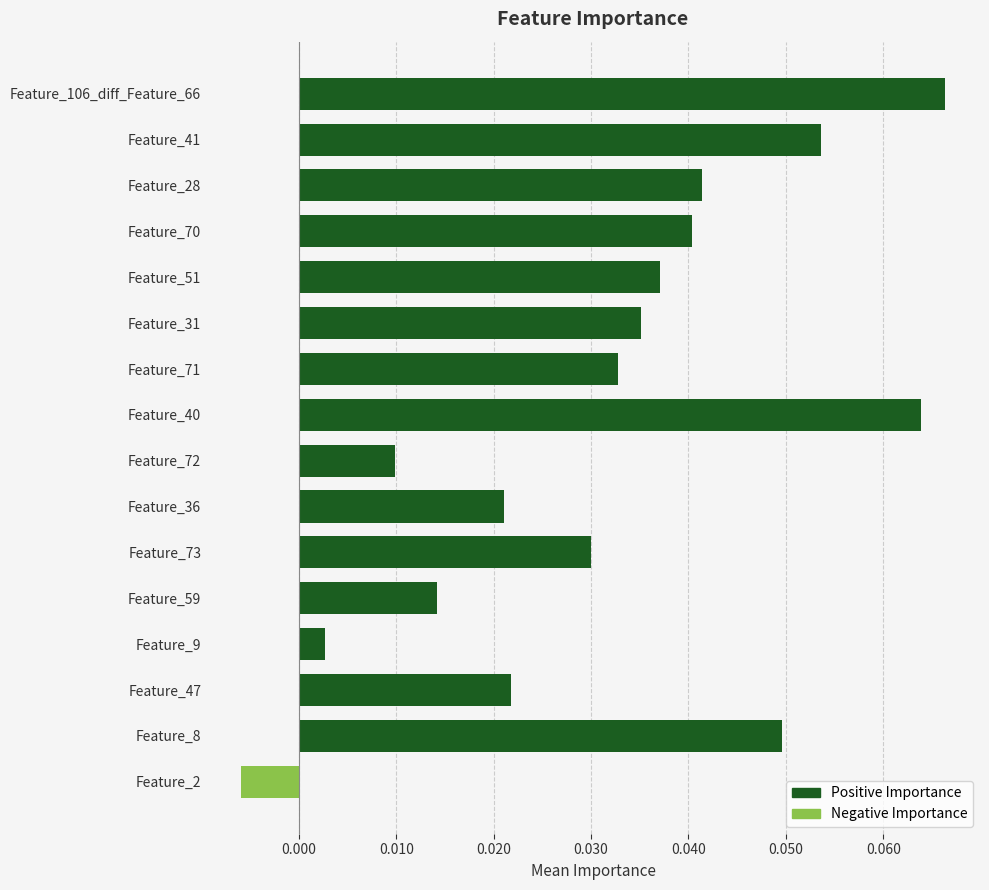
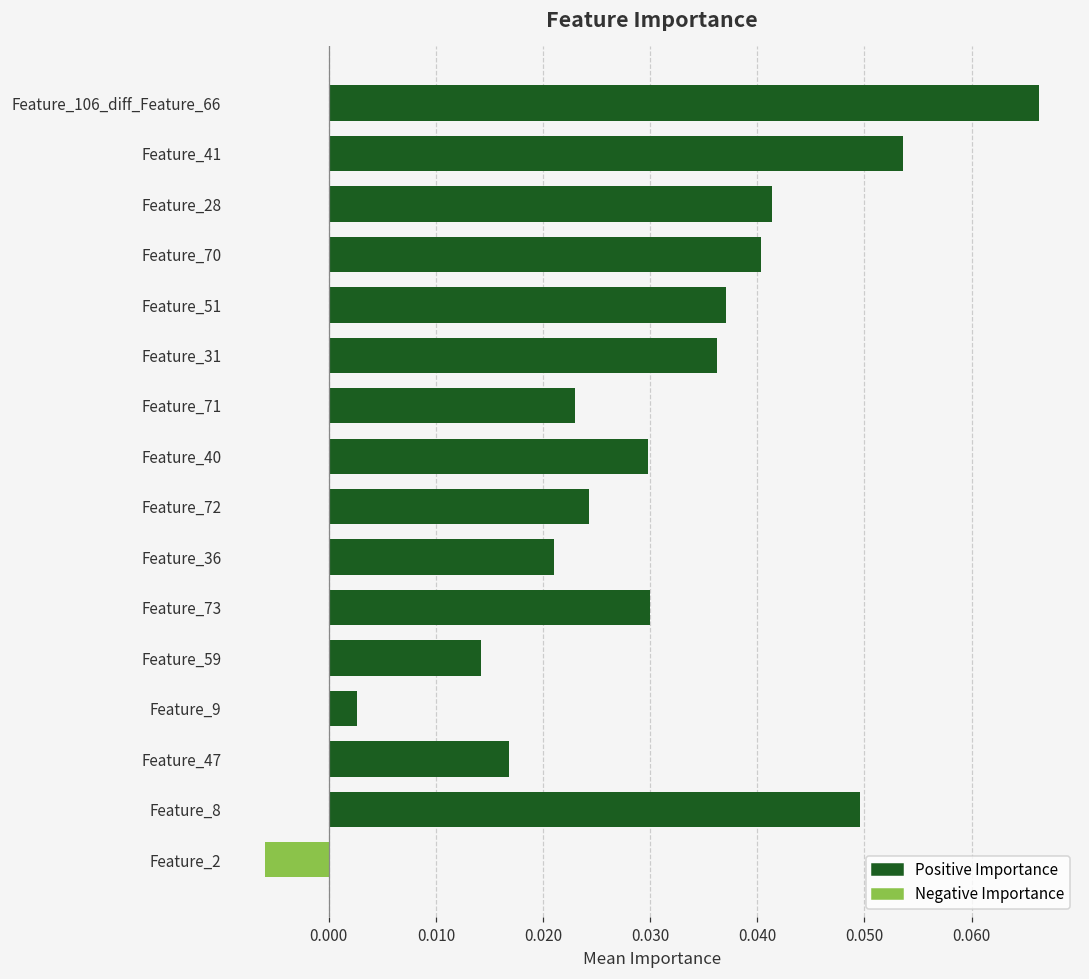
  {
    "Feature_106_diff_Feature_66": 0.066,
    "Feature_41": 0.054,
    "Feature_28": 0.041,
    "Feature_70": 0.040,
    "Feature_51": 0.037,
-   "Feature_31": 0.035,
-   "Feature_71": 0.033,
-   "Feature_40": 0.064,
-   "Feature_72": 0.010,
+   "Feature_31": 0.036,
+   "Feature_71": 0.023,
+   "Feature_40": 0.030,
+   "Feature_72": 0.024,
    "Feature_36": 0.021,
    "Feature_73": 0.030,
    "Feature_59": 0.014,
    "Feature_9": 0.003,
-   "Feature_47": 0.022,
+   "Feature_47": 0.017,
    "Feature_8": 0.050,
    "Feature_2": -0.006
  }
